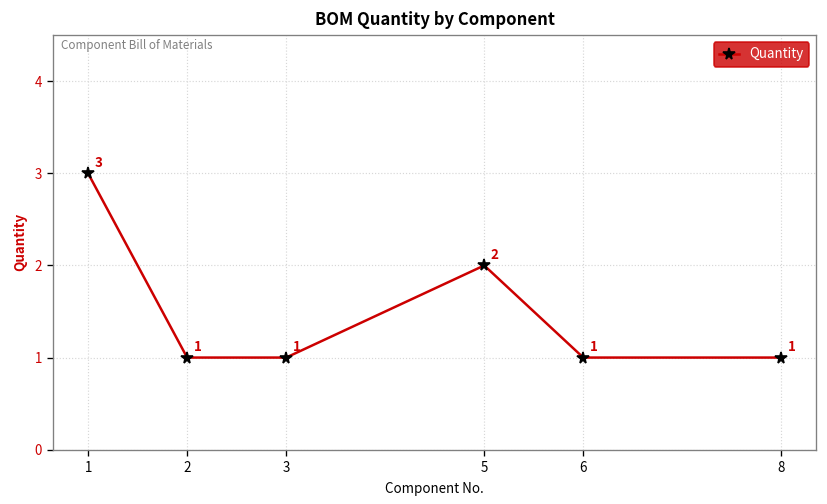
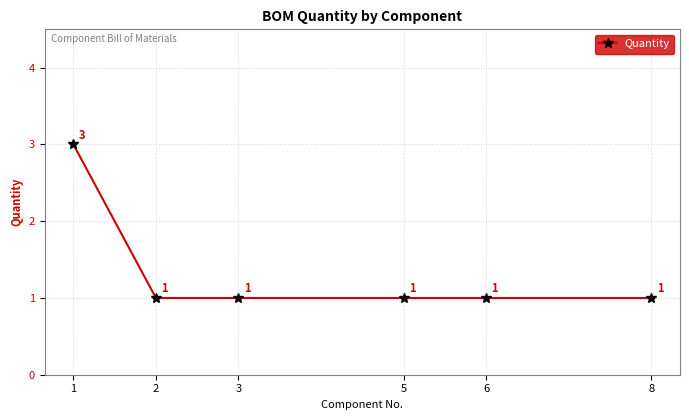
  {
    "1": 3,
    "2": 1,
    "3": 1,
-   "5": 2,
+   "5": 1,
    "6": 1,
    "8": 1
  }
